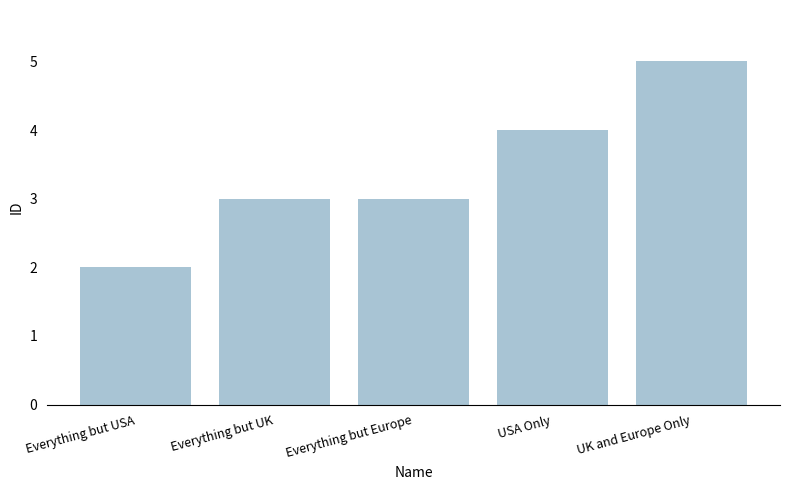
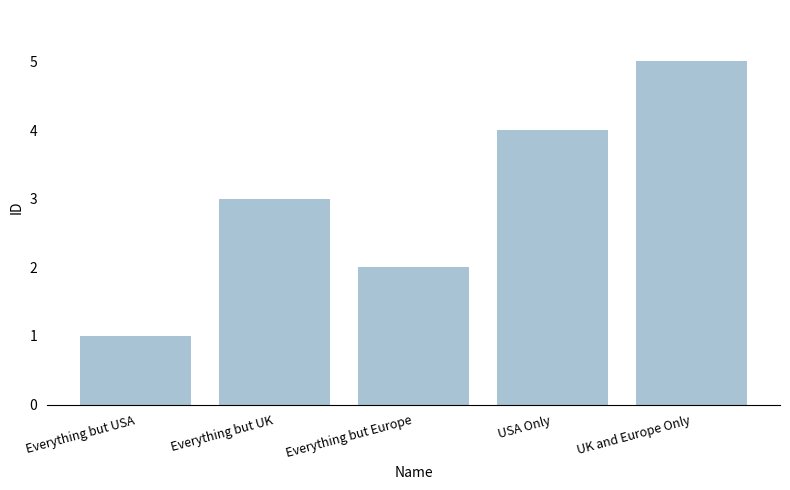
  {
-   "Everything but USA": 2,
+   "Everything but USA": 1,
    "Everything but UK": 3,
-   "Everything but Europe": 3,
+   "Everything but Europe": 2,
    "USA Only": 4,
    "UK and Europe Only": 5
  }
